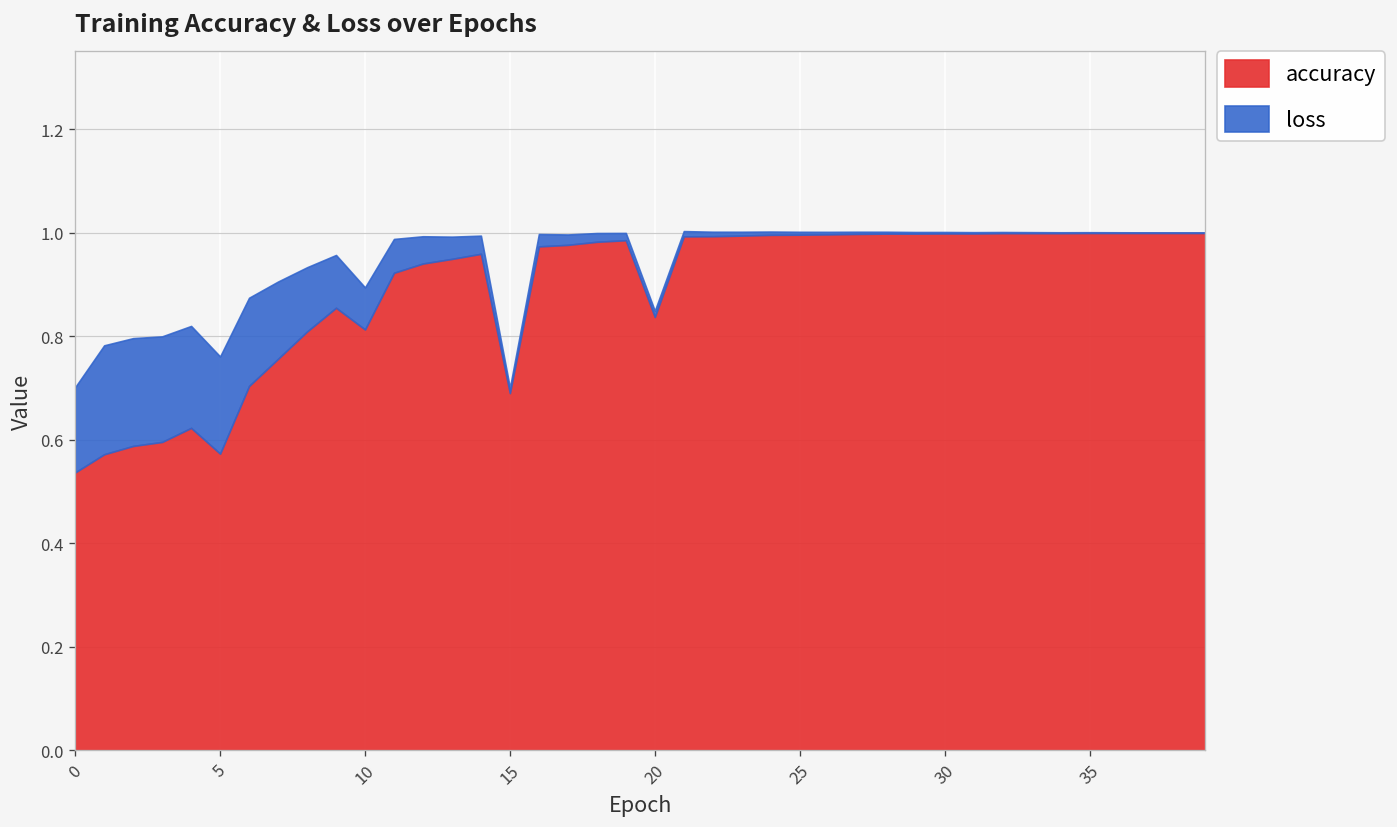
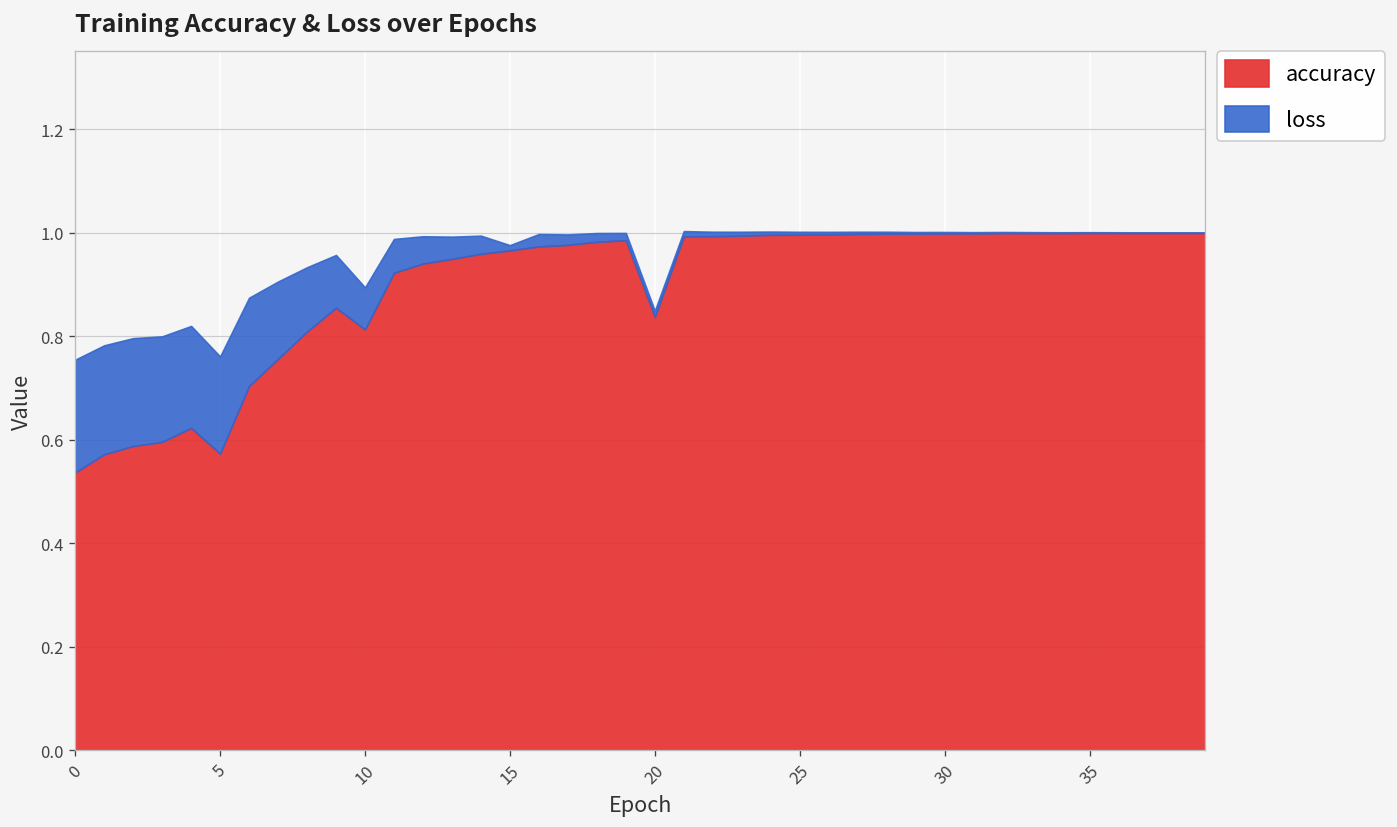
  {
    "accuracy": {
      "0": 0.54,
      "5": 0.57,
      "10": 0.81,
-     "15": 0.69,
+     "15": 0.97,
      "20": 0.84
    },
    "loss": {
-     "0": 0.16,
+     "0": 0.22,
      "5": 0.19,
      "10": 0.08,
      "15": 0.01,
      "20": 0.01
    }
  }
